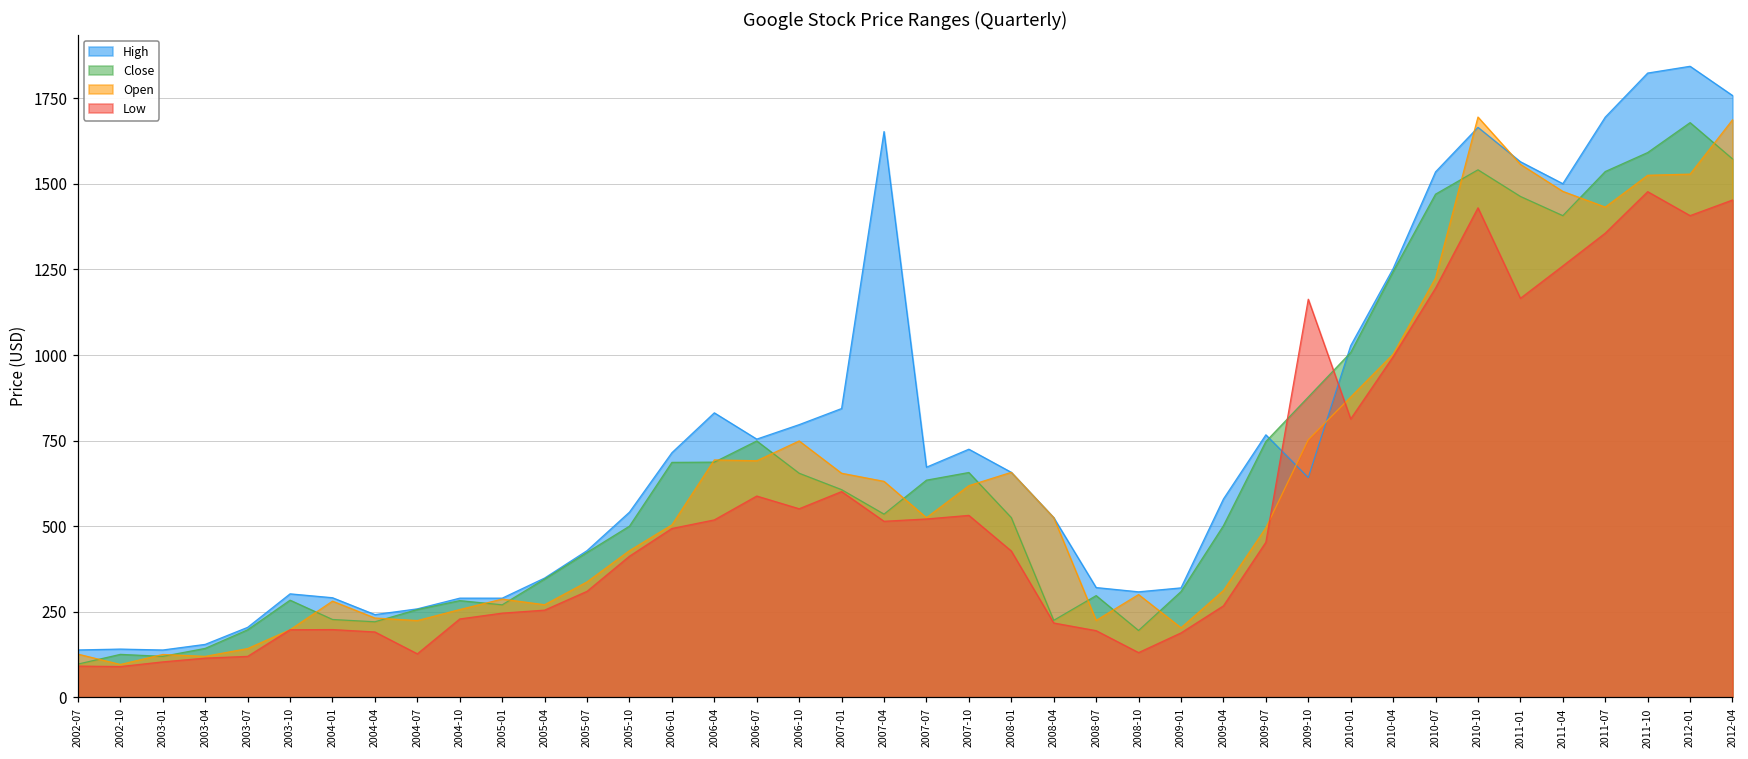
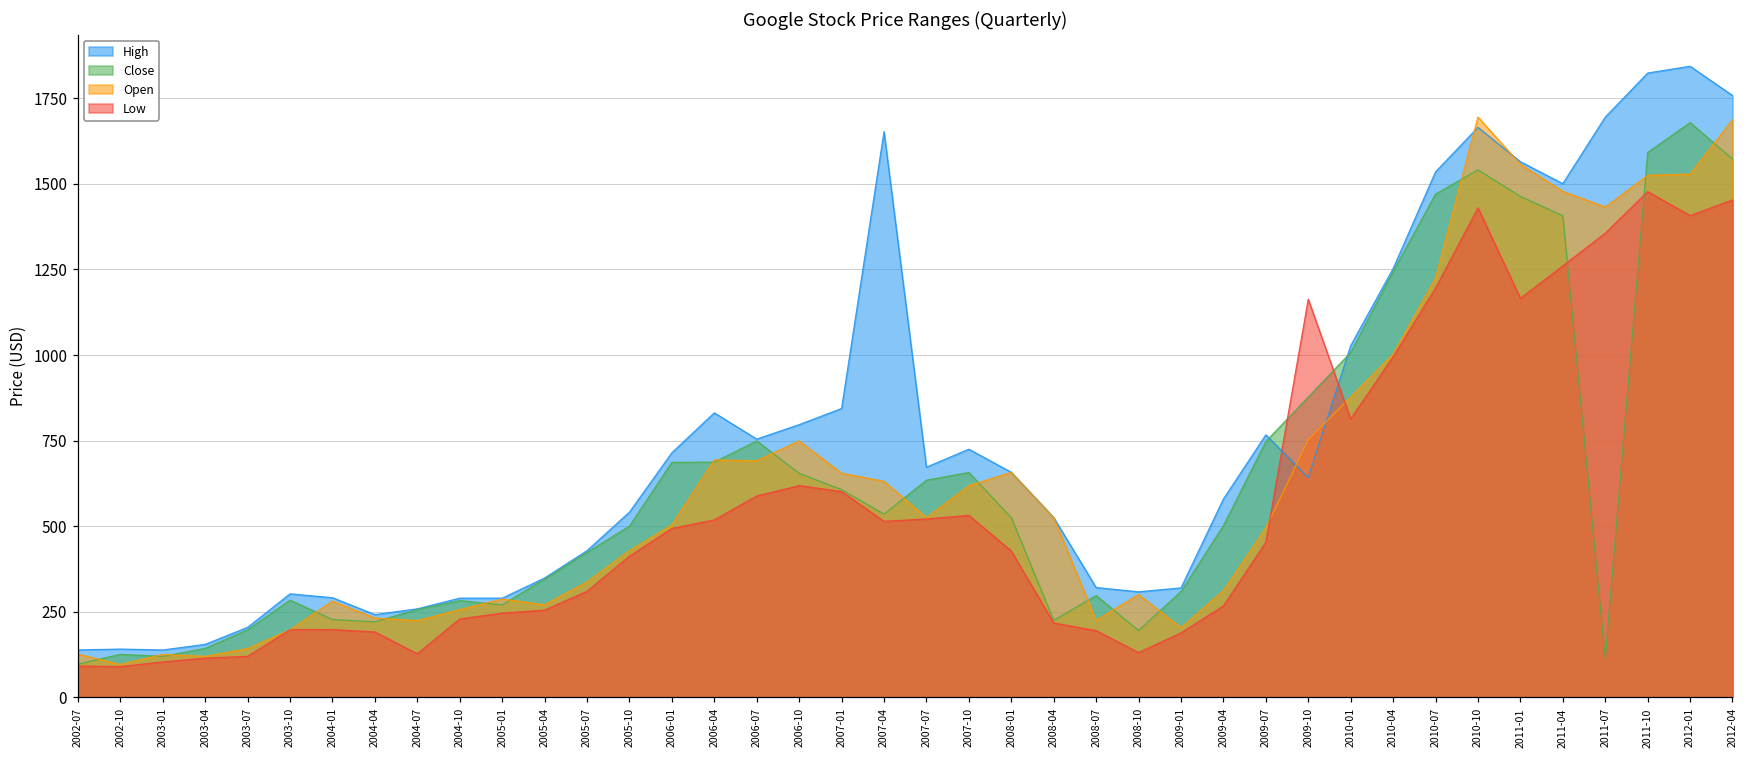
  {
    "High": {
      "2002-07": 140,
      "2002-10": 140,
      "2003-01": 140,
      "2003-04": 160,
      "2003-10": 300,
      "2004-01": 290,
      "2004-04": 240,
      "2005-10": 540,
      "2006-01": 710,
      "2006-04": 830,
      "2006-10": 800,
      "2007-01": 840,
      "2007-04": 1650,
      "2007-07": 670,
      "2007-10": 730,
      "2008-07": 320,
      "2009-01": 320,
      "2009-04": 580,
      "2009-07": 770,
      "2009-10": 640,
      "2010-01": 1030,
      "2010-04": 1250,
      "2010-07": 1540,
      "2010-10": 1670,
      "2011-04": 1500,
      "2011-07": 1690,
      "2011-10": 1820,
      "2012-01": 1840,
      "2012-04": 1760
    },
    "Close": {
      "2002-10": 130,
      "2003-04": 140,
      "2003-10": 280,
      "2004-01": 230,
      "2004-04": 220,
      "2005-01": 270,
      "2005-10": 500,
      "2006-01": 690,
      "2006-10": 650,
      "2007-04": 540,
      "2007-07": 630,
      "2007-10": 660,
      "2008-01": 530,
      "2008-07": 300,
      "2008-10": 200,
      "2009-01": 310,
      "2009-04": 500,
      "2009-07": 750,
      "2009-10": 880,
      "2010-01": 1010,
      "2010-04": 1240,
      "2010-07": 1470,
      "2010-10": 1540,
      "2011-01": 1460,
      "2011-04": 1410,
-     "2011-07": 1540,
+     "2011-07": 110,
      "2011-10": 1590,
      "2012-01": 1680,
      "2012-04": 1570
    },
    "Open": {
      "2002-07": 130,
      "2003-07": 140,
      "2004-01": 280,
      "2004-04": 230,
      "2004-07": 220,
      "2004-10": 260,
      "2005-04": 270,
      "2005-07": 340,
      "2005-10": 430,
      "2006-01": 500,
      "2006-07": 690,
      "2006-10": 750,
      "2007-01": 650,
      "2007-04": 630,
      "2007-10": 620,
      "2008-07": 230,
      "2009-01": 200,
      "2009-04": 310,
      "2009-07": 500,
      "2009-10": 750,
      "2010-01": 880,
      "2010-07": 1230,
      "2010-10": 1700,
      "2011-04": 1480,
      "2011-07": 1430,
      "2011-10": 1530,
      "2012-01": 1530,
      "2012-04": 1690
    },
    "Low": {
      "2003-01": 100,
      "2003-07": 120,
      "2004-01": 200,
      "2004-04": 190,
      "2004-07": 130,
      "2004-10": 230,
      "2005-01": 250,
      "2005-04": 260,
      "2005-07": 310,
      "2005-10": 410,
      "2006-01": 490,
      "2006-04": 520,
      "2006-07": 590,
-     "2006-10": 550,
+     "2006-10": 620,
      "2007-04": 510,
      "2007-10": 530,
      "2008-01": 430,
      "2008-07": 200,
      "2008-10": 130,
      "2009-01": 190,
      "2009-04": 270,
      "2009-07": 450,
      "2009-10": 1160,
      "2010-01": 810,
      "2010-07": 1200,
      "2010-10": 1430,
      "2011-01": 1170,
      "2011-04": 1260,
      "2011-07": 1360,
      "2011-10": 1480,
      "2012-01": 1410,
      "2012-04": 1450
    }
  }
